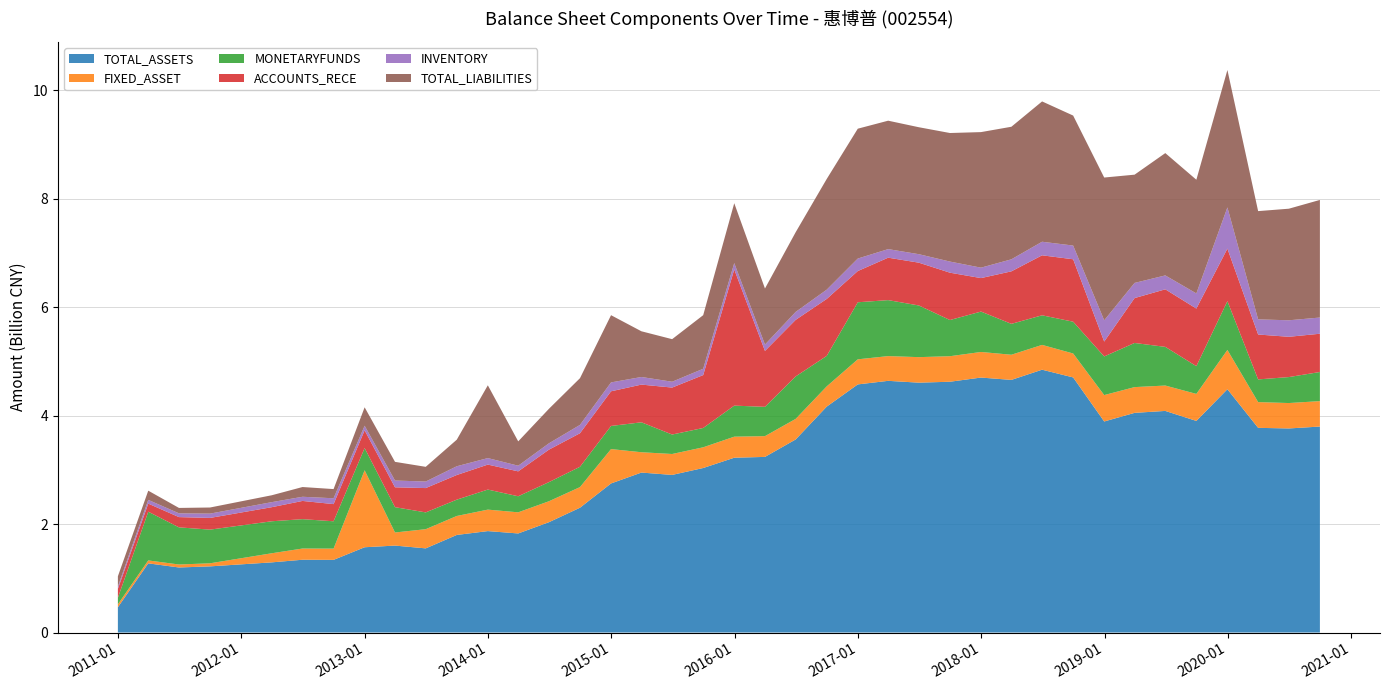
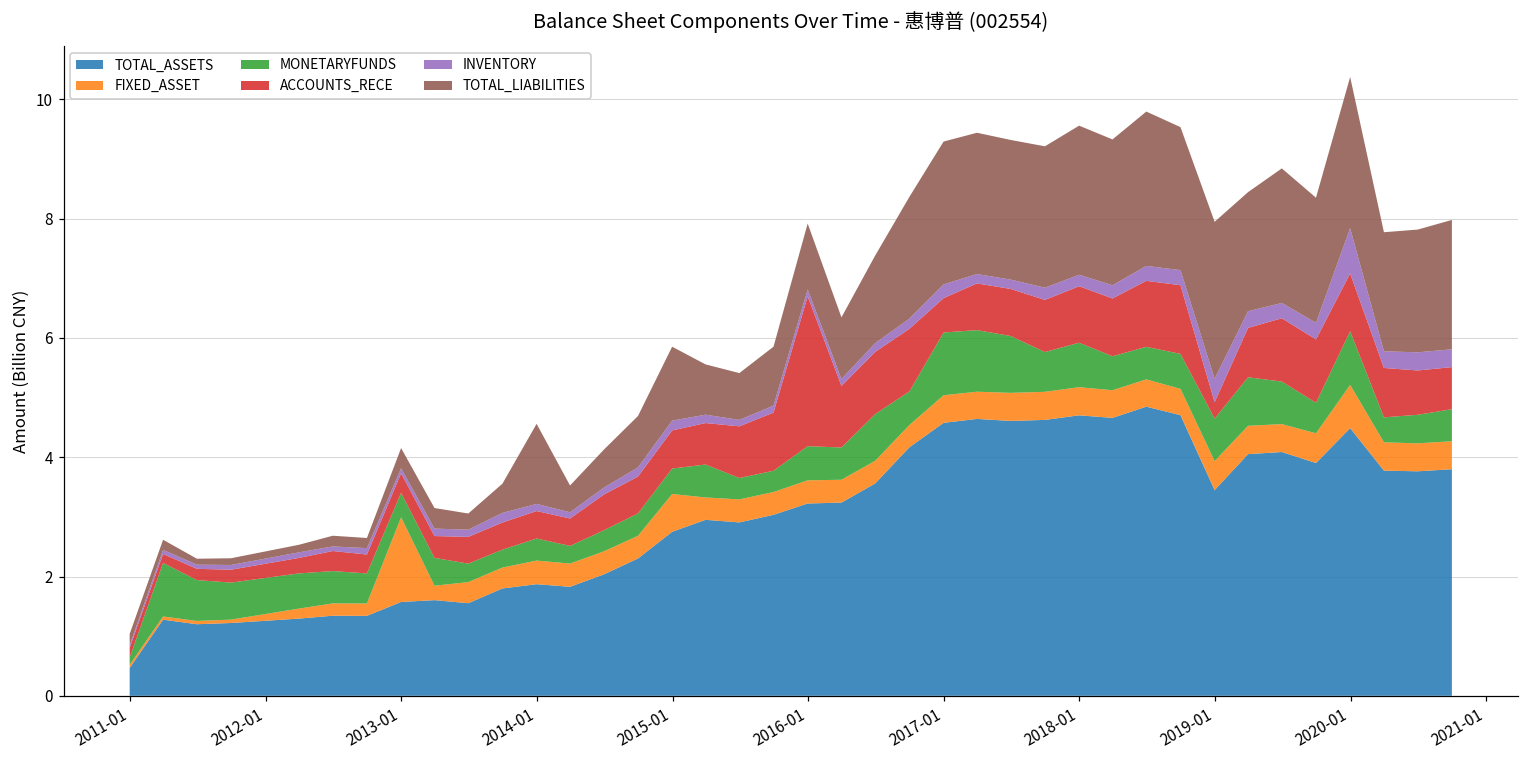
  {
    "TOTAL_ASSETS": {
      "2011-01": 0.5,
      "2013-01": 1.6,
      "2014-01": 1.9,
      "2015-01": 2.8,
      "2016-01": 3.2,
      "2017-01": 4.6,
      "2018-01": 4.7,
-     "2019-01": 3.9,
+     "2019-01": 3.4,
      "2020-01": 4.5
    },
    "FIXED_ASSET": {
      "2011-01": 0.1,
      "2013-01": 1.4,
      "2014-01": 0.4,
      "2015-01": 0.6,
      "2016-01": 0.4,
      "2017-01": 0.5,
      "2018-01": 0.5,
      "2019-01": 0.5,
      "2020-01": 0.7
    },
    "MONETARYFUNDS": {
      "2011-01": 0.1,
      "2013-01": 0.4,
      "2014-01": 0.4,
      "2015-01": 0.4,
      "2016-01": 0.6,
      "2017-01": 1.1,
      "2018-01": 0.7,
      "2019-01": 0.7,
      "2020-01": 0.9
    },
    "ACCOUNTS_RECE": {
      "2013-01": 0.3,
      "2014-01": 0.5,
      "2015-01": 0.6,
      "2016-01": 2.5,
      "2017-01": 0.6,
-     "2018-01": 0.6,
+     "2018-01": 0.9,
      "2019-01": 0.3,
      "2020-01": 1.0
    },
    "INVENTORY": {
      "2013-01": 0.1,
      "2014-01": 0.1,
      "2015-01": 0.2,
      "2016-01": 0.1,
      "2017-01": 0.2,
      "2018-01": 0.2,
      "2019-01": 0.4,
      "2020-01": 0.8
    },
    "TOTAL_LIABILITIES": {
      "2011-01": 0.2,
      "2013-01": 0.3,
      "2014-01": 1.3,
      "2015-01": 1.2,
      "2016-01": 1.1,
      "2017-01": 2.4,
      "2018-01": 2.5,
      "2019-01": 2.6,
      "2020-01": 2.5
    }
  }
